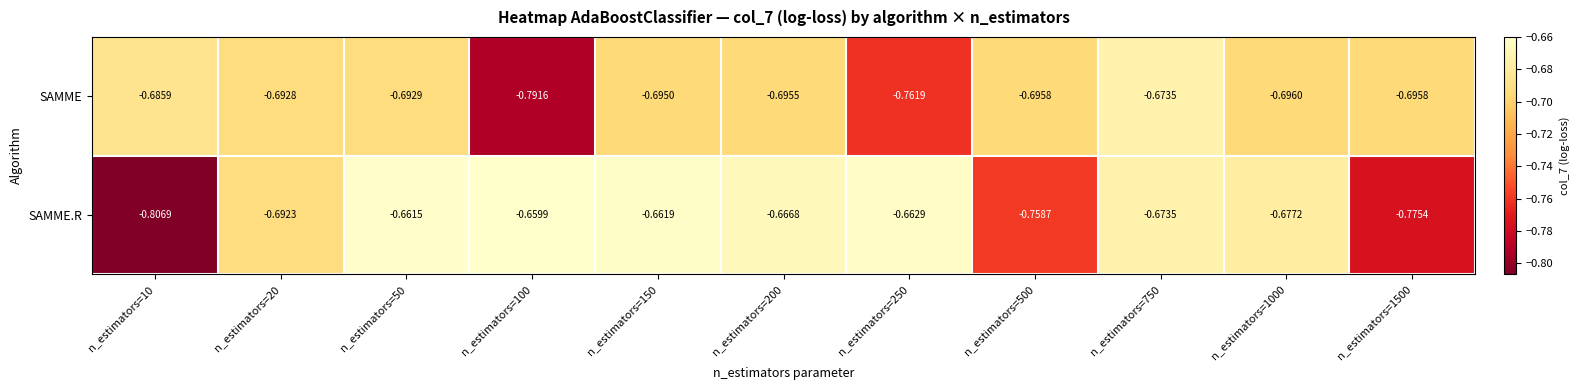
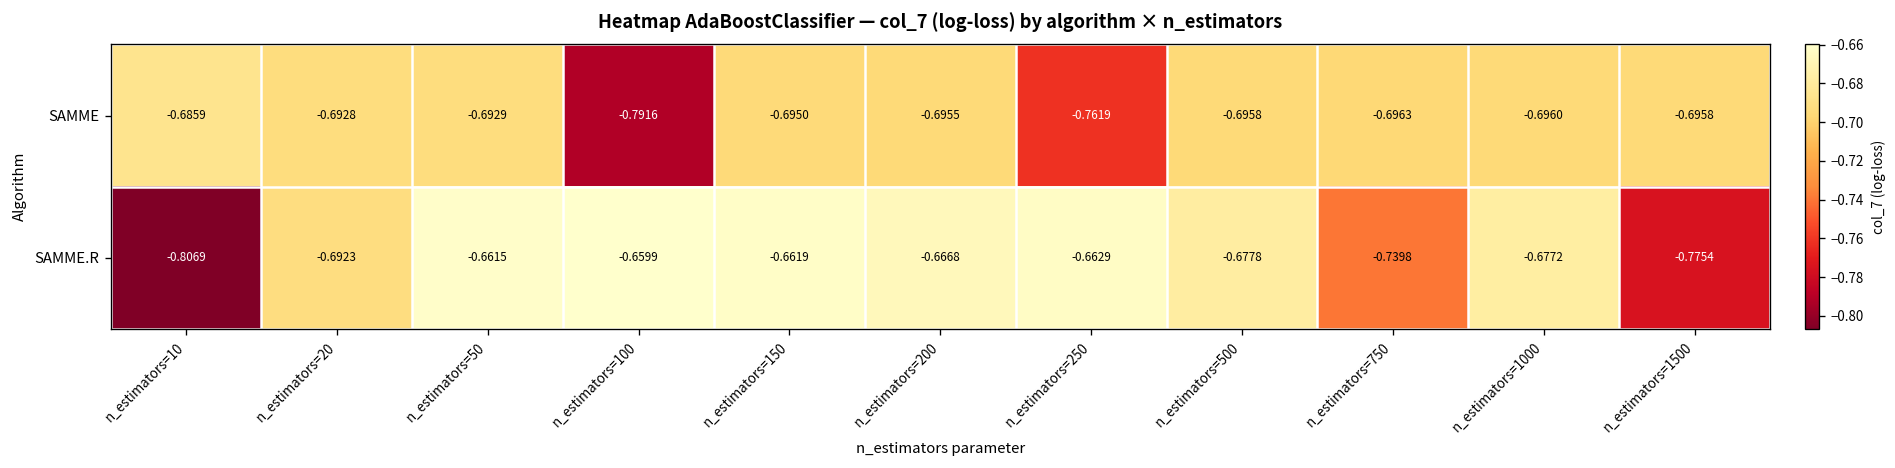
  {
    "SAMME": {
      "n_estimators=10": -0.6859,
      "n_estimators=20": -0.6928,
      "n_estimators=50": -0.6929,
      "n_estimators=100": -0.7916,
      "n_estimators=150": -0.6950,
      "n_estimators=200": -0.6955,
      "n_estimators=250": -0.7619,
      "n_estimators=500": -0.6958,
-     "n_estimators=750": -0.6735,
+     "n_estimators=750": -0.6963,
      "n_estimators=1000": -0.6960,
      "n_estimators=1500": -0.6958
    },
    "SAMME.R": {
      "n_estimators=10": -0.8069,
      "n_estimators=20": -0.6923,
      "n_estimators=50": -0.6615,
      "n_estimators=100": -0.6599,
      "n_estimators=150": -0.6619,
      "n_estimators=200": -0.6668,
      "n_estimators=250": -0.6629,
-     "n_estimators=500": -0.7587,
-     "n_estimators=750": -0.6735,
+     "n_estimators=500": -0.6778,
+     "n_estimators=750": -0.7398,
      "n_estimators=1000": -0.6772,
      "n_estimators=1500": -0.7754
    }
  }
